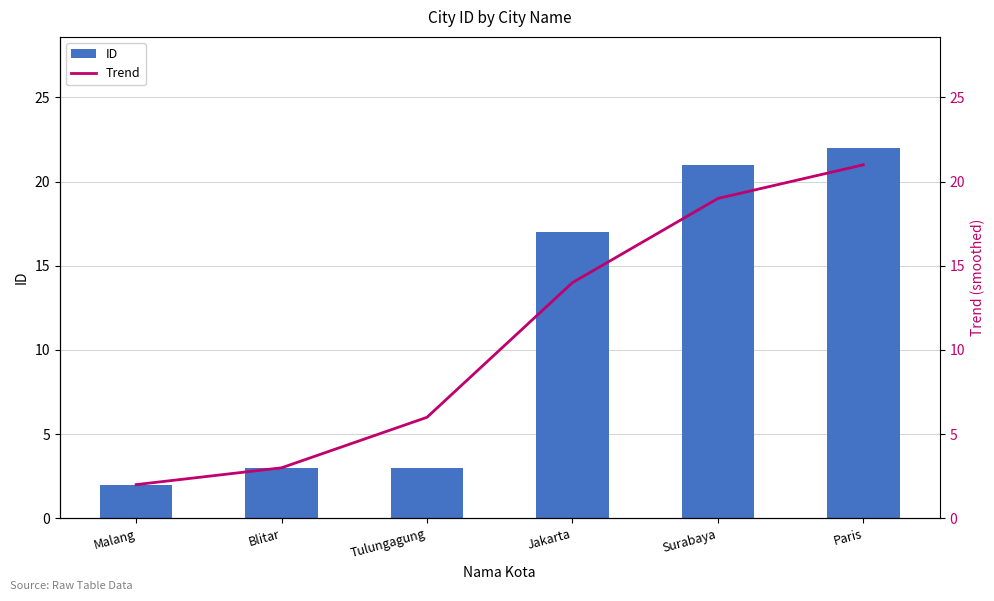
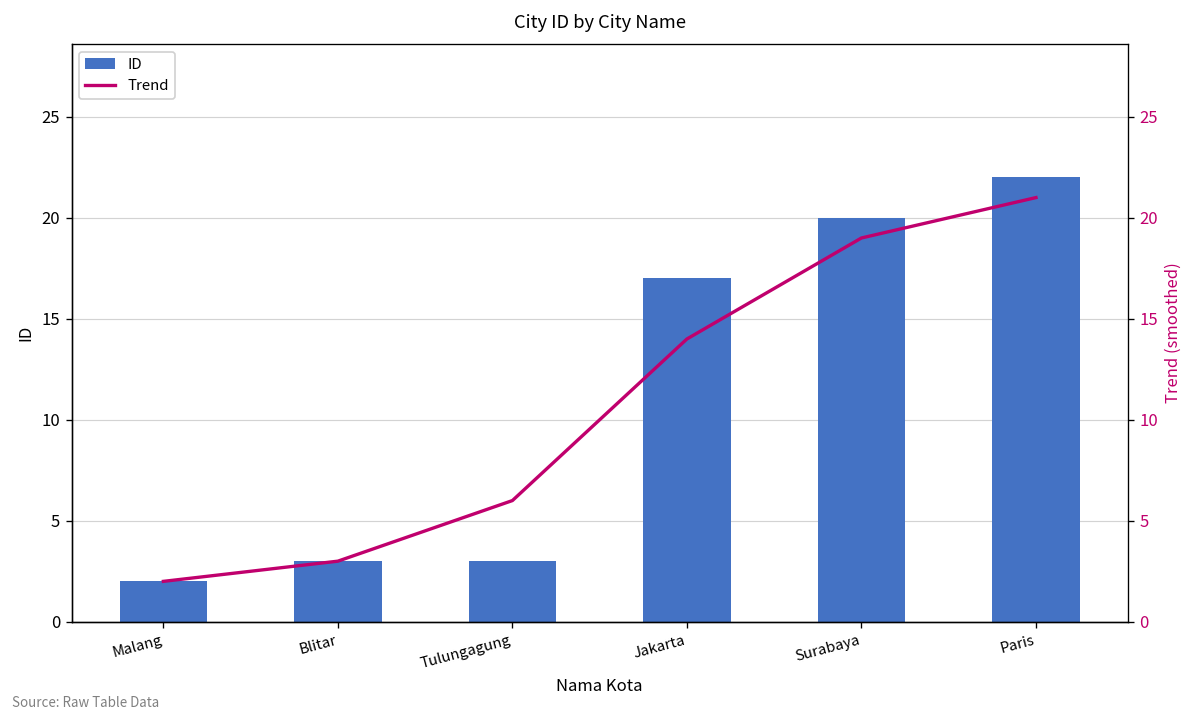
  {
    "ID": {
      "Malang": 2,
      "Blitar": 3,
      "Tulungagung": 3,
      "Jakarta": 17,
-     "Surabaya": 21,
+     "Surabaya": 20,
      "Paris": 22
    },
    "Trend": {
      "Malang": 2.0,
      "Blitar": 3.0,
      "Tulungagung": 6.0,
      "Jakarta": 14.0,
      "Surabaya": 19.0,
      "Paris": 21.0
    }
  }
